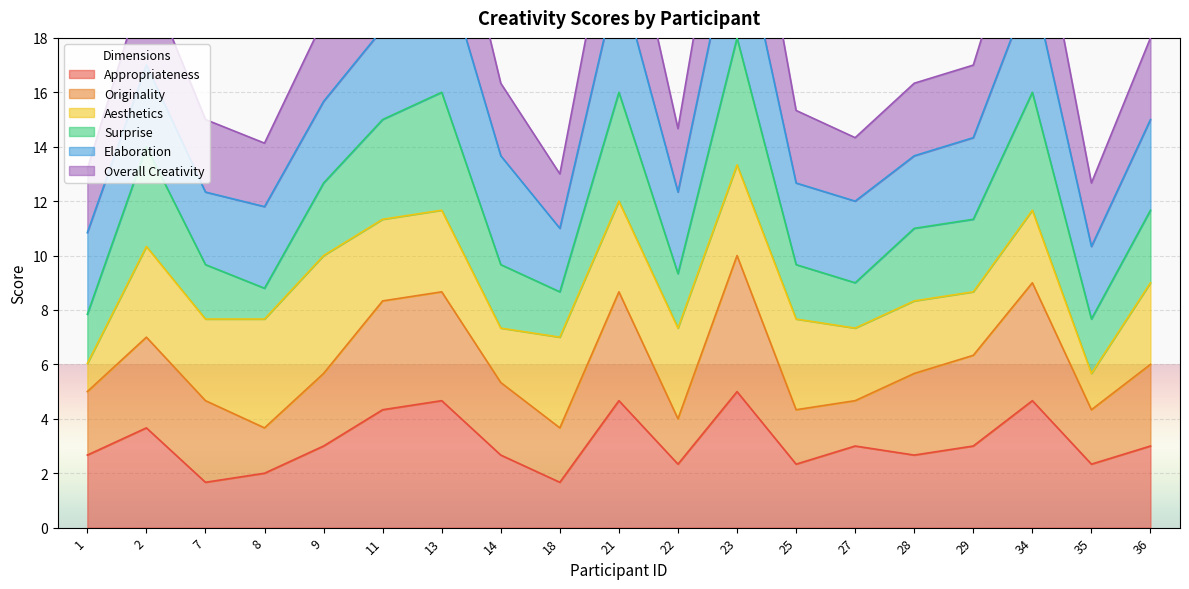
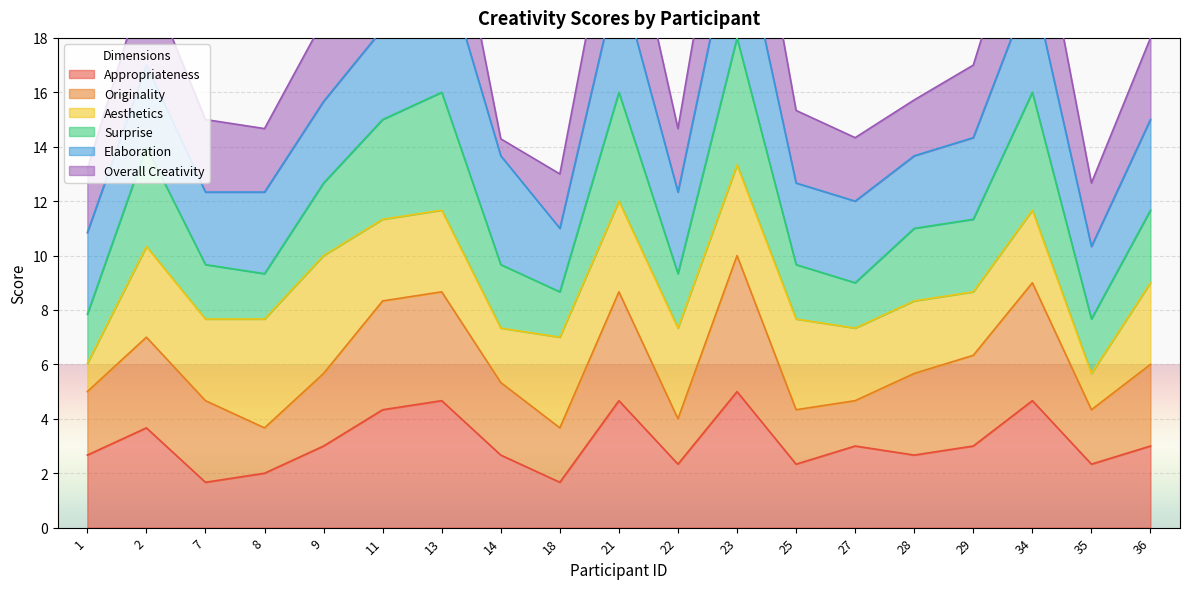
  {
    "Aesthetics": {
      "1": 1.0,
      "2": 3.3,
      "7": 3.0,
      "8": 4.0,
      "9": 4.3,
      "11": 3.0,
      "13": 3.0,
      "14": 2.0,
      "18": 3.3,
      "21": 3.3,
      "22": 3.3,
      "23": 3.3,
      "25": 3.3,
      "27": 2.7,
      "28": 2.7,
      "29": 2.3,
      "34": 2.7,
      "35": 1.3,
      "36": 3.0
    },
    "Surprise": {
      "1": 1.8,
      "7": 2.0,
-     "8": 1.1,
+     "8": 1.7,
      "9": 2.7,
      "11": 3.7,
      "13": 4.3,
      "14": 2.3,
      "18": 1.7,
      "21": 4.0,
      "22": 2.0,
      "23": 4.7,
      "25": 2.0,
      "27": 1.7,
      "28": 2.7,
      "29": 2.7,
      "34": 4.3,
      "35": 2.0,
      "36": 2.7
    },
    "Elaboration": {
      "1": 3.0,
      "7": 2.7,
      "8": 3.0,
      "9": 3.0,
      "14": 4.0,
      "18": 2.3,
      "22": 3.0,
      "25": 3.0,
      "27": 3.0,
      "28": 2.7,
      "29": 3.0,
      "35": 2.7,
      "36": 3.3
    },
    "Overall Creativity": {
      "8": 2.3,
-     "14": 2.7,
+     "14": 0.6,
      "18": 2.0,
      "22": 2.3,
      "25": 2.7,
      "27": 2.3,
-     "28": 2.7,
+     "28": 2.1,
      "29": 2.7,
      "35": 2.3,
      "36": 3.0
    }
  }
